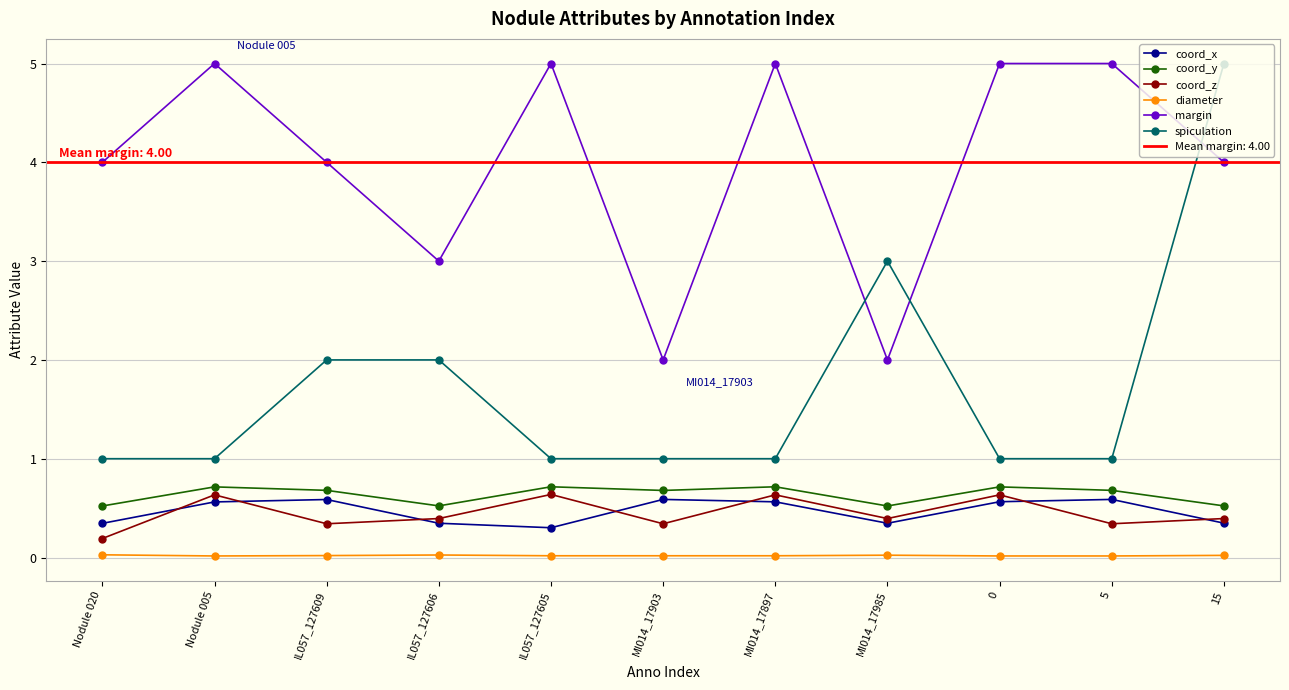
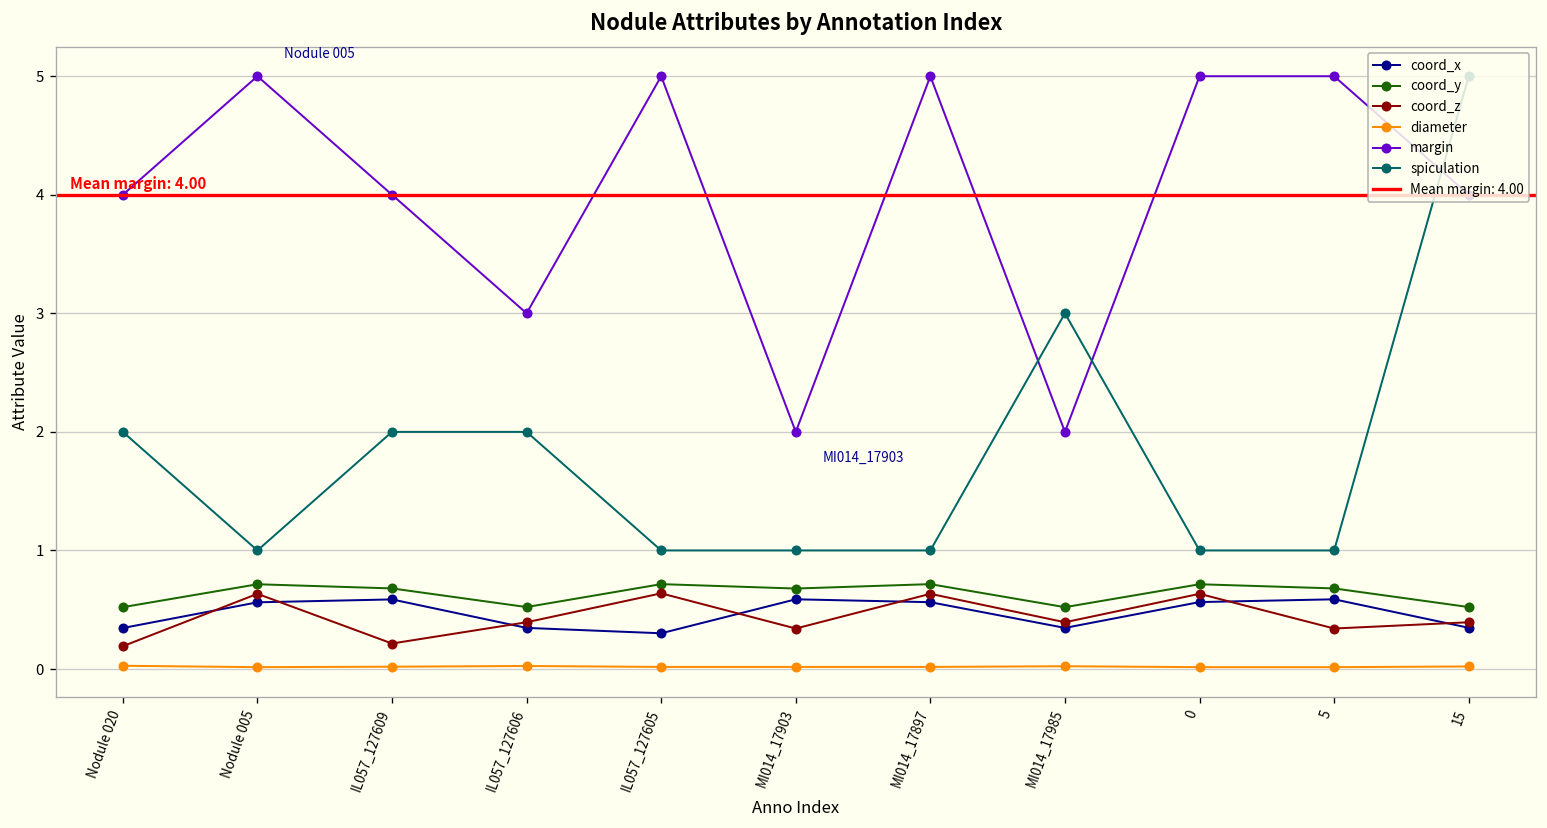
  {
    "coord_x": {
      "Nodule 020": 0.3,
      "Nodule 005": 0.6,
      "IL057_127609": 0.6,
      "IL057_127606": 0.3,
      "IL057_127605": 0.3,
      "MI014_17903": 0.6,
      "MI014_17897": 0.6,
      "MI014_17985": 0.3,
      "0": 0.6,
      "5": 0.6,
      "15": 0.3
    },
    "coord_y": {
      "Nodule 020": 0.5,
      "Nodule 005": 0.7,
      "IL057_127609": 0.7,
      "IL057_127606": 0.5,
      "IL057_127605": 0.7,
      "MI014_17903": 0.7,
      "MI014_17897": 0.7,
      "MI014_17985": 0.5,
      "0": 0.7,
      "5": 0.7,
      "15": 0.5
    },
    "coord_z": {
      "Nodule 020": 0.2,
      "Nodule 005": 0.6,
-     "IL057_127609": 0.3,
+     "IL057_127609": 0.2,
      "IL057_127606": 0.4,
      "IL057_127605": 0.6,
      "MI014_17903": 0.3,
      "MI014_17897": 0.6,
      "MI014_17985": 0.4,
      "0": 0.6,
      "5": 0.3,
      "15": 0.4
    },
    "diameter": {
      "Nodule 020": 0.0,
      "Nodule 005": 0.0,
      "IL057_127609": 0.0,
      "IL057_127606": 0.0,
      "IL057_127605": 0.0,
      "MI014_17903": 0.0,
      "MI014_17897": 0.0,
      "MI014_17985": 0.0,
      "0": 0.0,
      "5": 0.0,
      "15": 0.0
    },
    "margin": {
      "Nodule 020": 4.00
    },
    "spiculation": {
-     "Nodule 020": 1,
+     "Nodule 020": 2,
      "Nodule 005": 1,
      "IL057_127609": 2,
      "IL057_127606": 2,
      "IL057_127605": 1,
      "MI014_17903": 1,
      "MI014_17897": 1,
      "MI014_17985": 3,
      "0": 1,
      "5": 1
    }
  }
